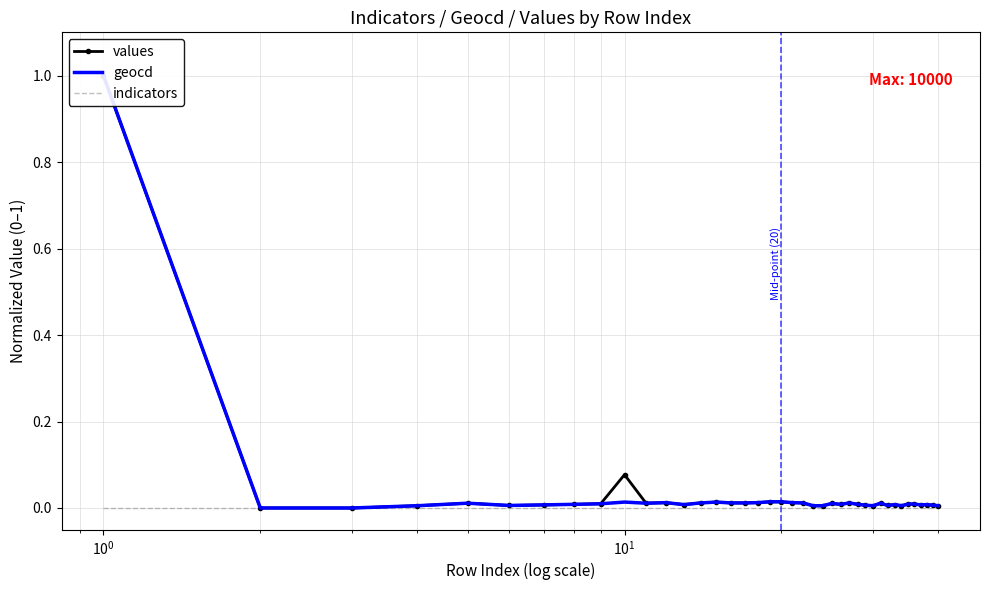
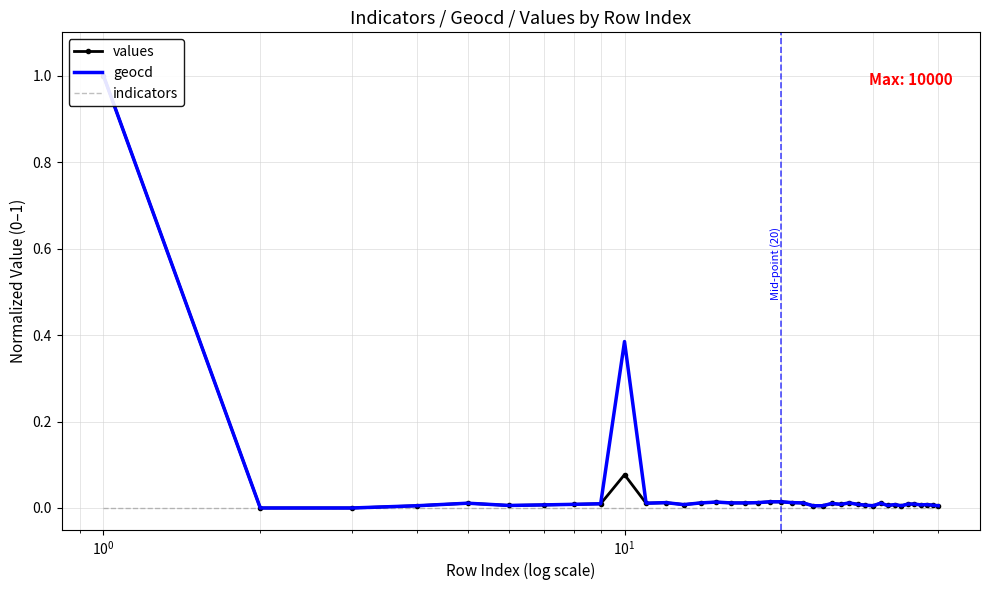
  {
    "values": {
      "10^1": 0.08
    },
    "geocd": {
-     "10^1": 0.01
+     "10^1": 0.38
    },
    "indicators": {
      "10^0": 0.00,
      "10^1": 0.00
    }
  }
